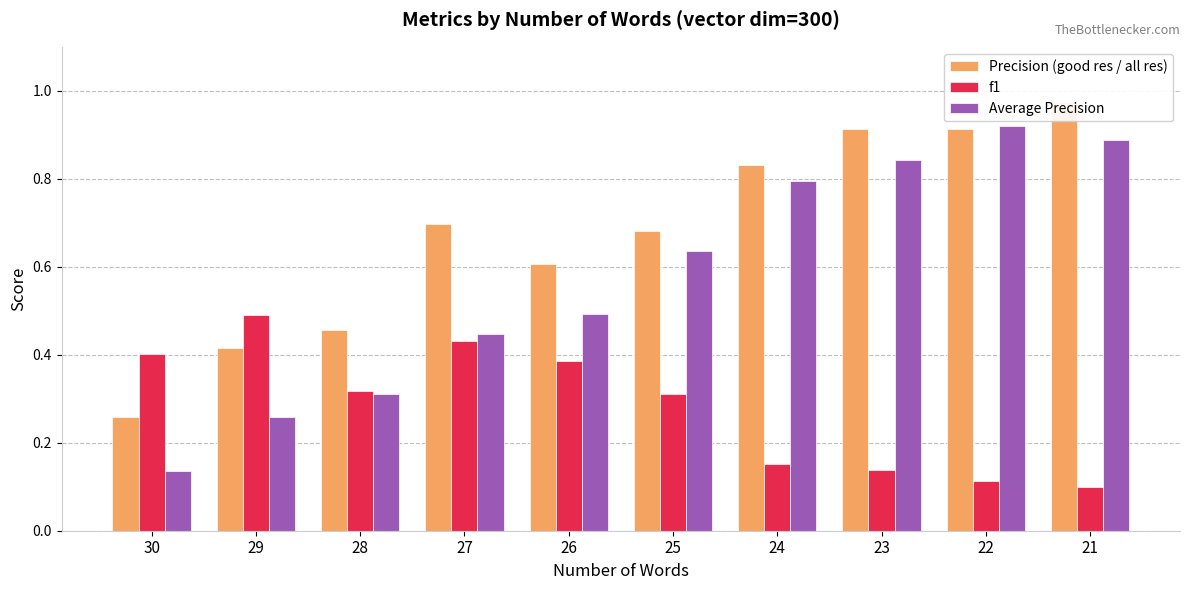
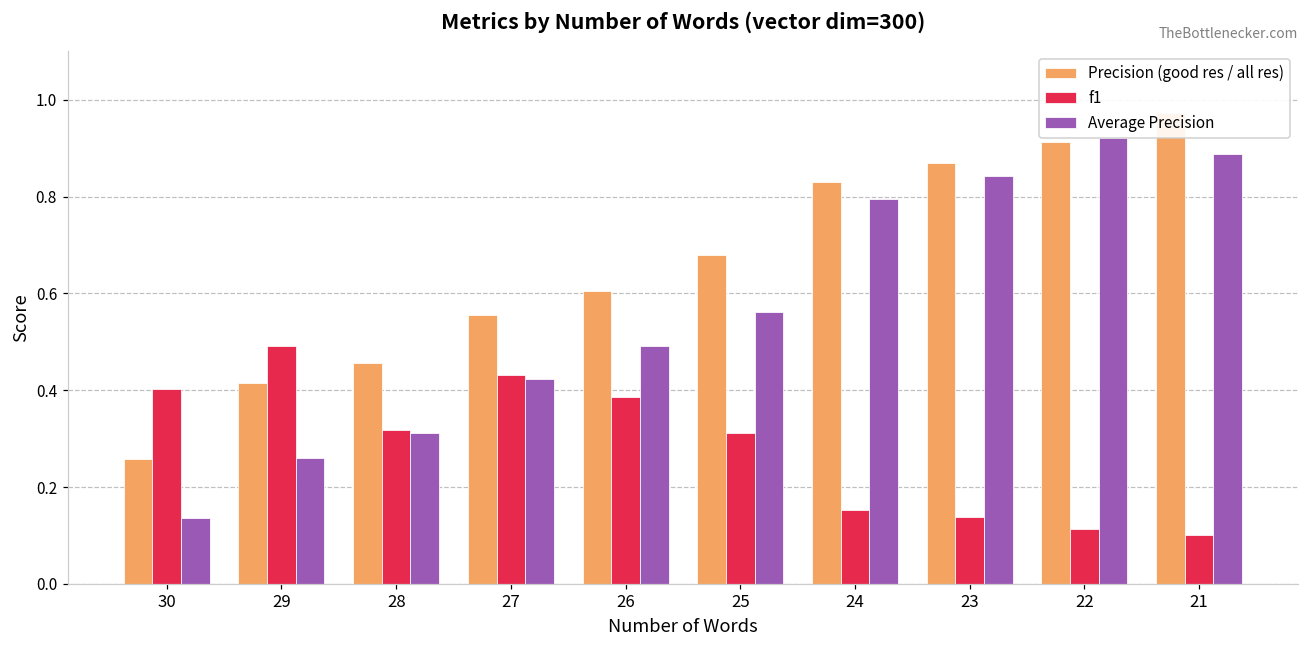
  {
    "Precision (good res / all res)": {
      "30": 0.26,
      "29": 0.42,
      "28": 0.46,
-     "27": 0.70,
+     "27": 0.56,
      "26": 0.61,
      "25": 0.68,
      "24": 0.83,
-     "23": 0.91,
+     "23": 0.87,
      "22": 0.91
    },
    "f1": {
      "30": 0.40,
      "29": 0.49,
      "28": 0.32,
      "27": 0.43,
      "26": 0.39,
      "25": 0.31,
      "24": 0.15,
      "23": 0.14,
      "22": 0.11,
      "21": 0.10
    },
    "Average Precision": {
      "30": 0.14,
      "29": 0.26,
      "28": 0.31,
-     "27": 0.45,
+     "27": 0.42,
      "26": 0.49,
-     "25": 0.64,
+     "25": 0.56,
      "24": 0.80,
      "23": 0.84,
      "22": 0.92,
      "21": 0.89
    }
  }
